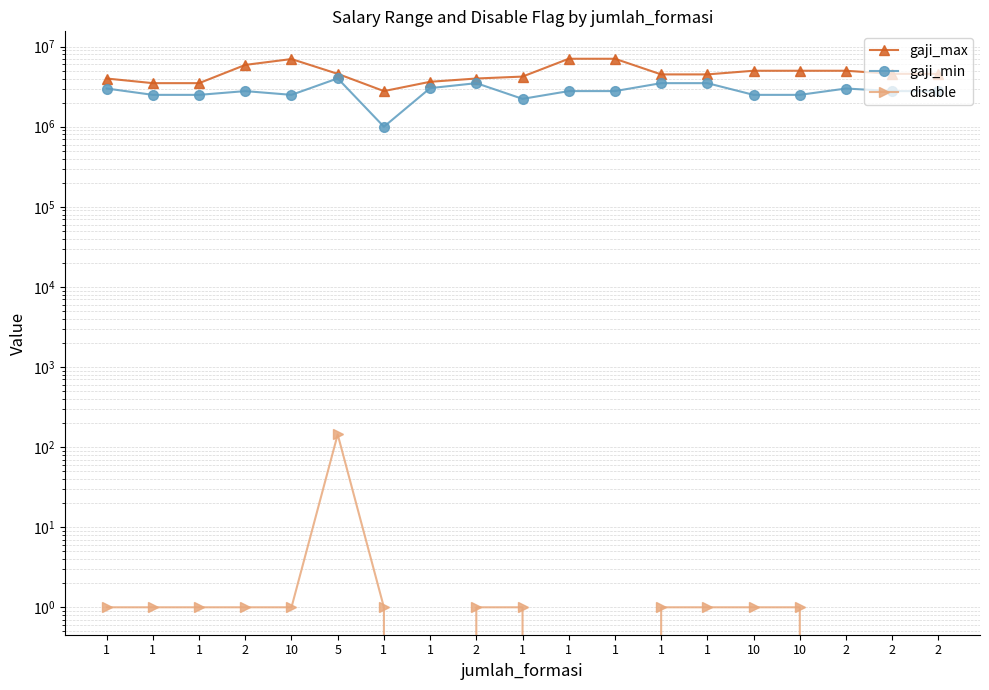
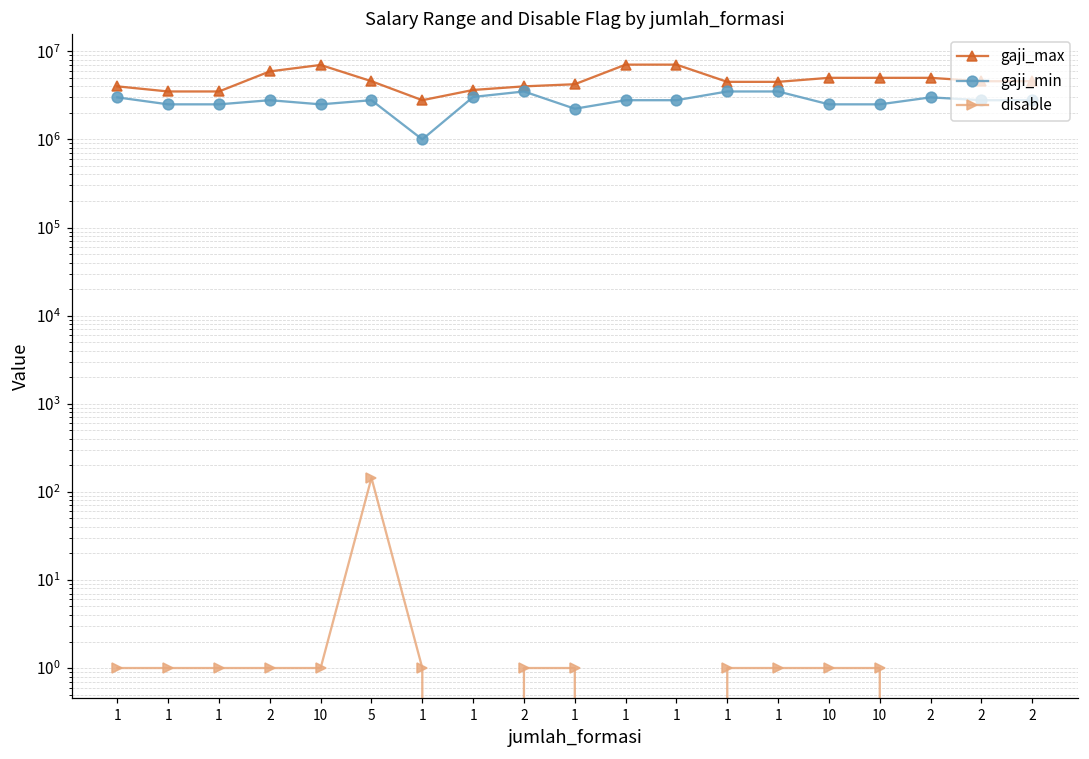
  {
    "gaji_max": {
      "5": 5000000
    },
    "gaji_min": {
-     "5": 4000000
+     "5": 2800000
    },
    "disable": {
      "5": 140
    }
  }
